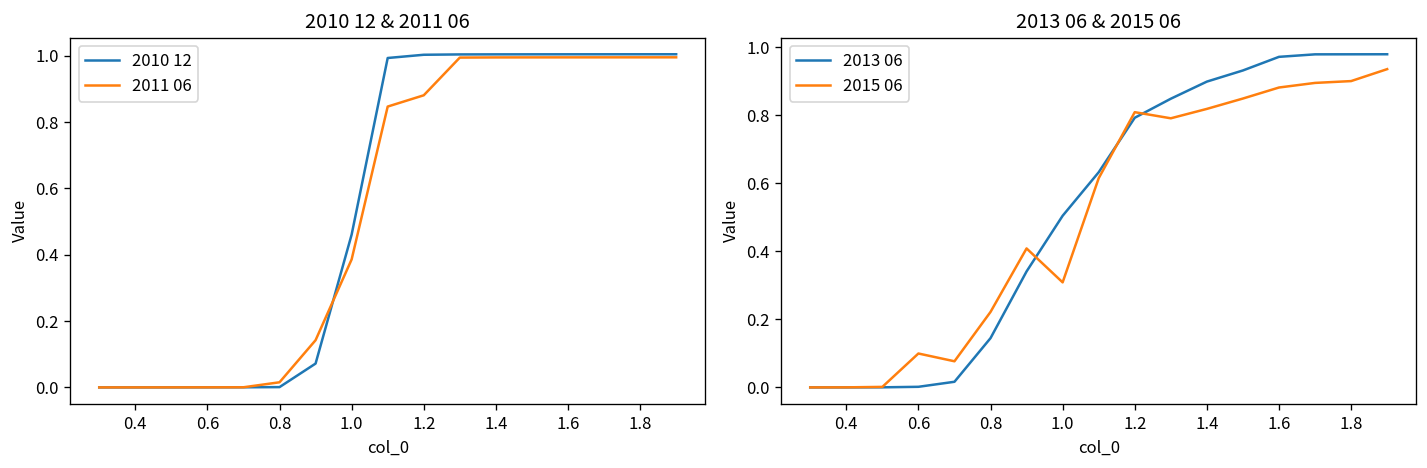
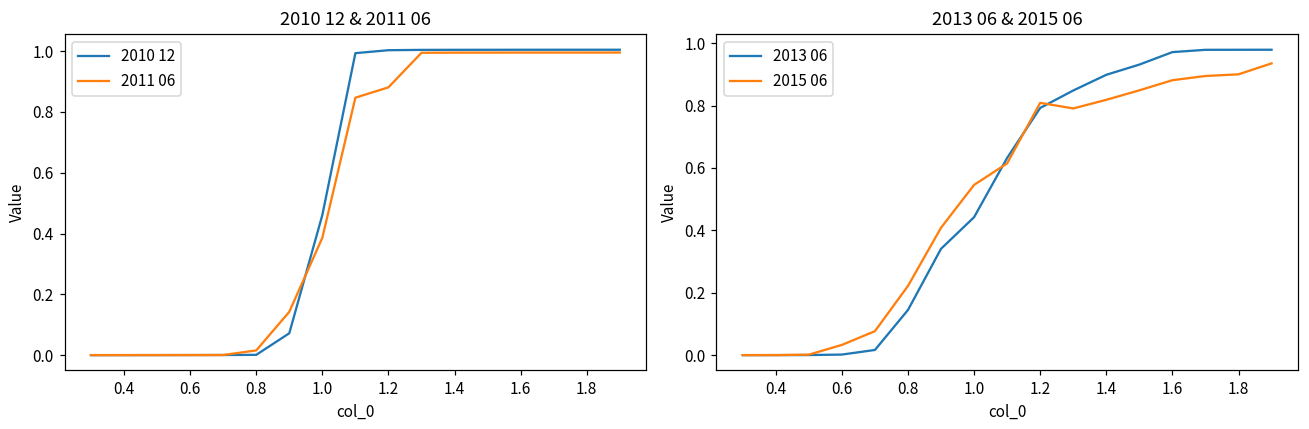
  {
    "2010 12 & 2011 06": {
      "2010 12": {
        "0.8": 0.00,
        "1.0": 0.46,
        "1.2": 1.00,
        "1.4": 1.00,
        "1.6": 1.00,
        "1.8": 1.00
      },
      "2011 06": {
        "0.8": 0.02,
        "1.0": 0.39,
        "1.2": 0.88,
        "1.4": 0.99,
        "1.6": 0.99,
        "1.8": 1.00
      }
    },
    "2013 06 & 2015 06": {
      "2013 06": {
        "0.6": 0.00,
        "0.8": 0.14,
-       "1.0": 0.50,
+       "1.0": 0.44,
        "1.2": 0.79,
        "1.4": 0.90,
        "1.6": 0.97,
        "1.8": 0.98
      },
      "2015 06": {
-       "0.6": 0.10,
+       "0.6": 0.03,
        "0.8": 0.22,
-       "1.0": 0.31,
+       "1.0": 0.55,
        "1.2": 0.81,
        "1.4": 0.82,
        "1.6": 0.88,
        "1.8": 0.90
      }
    }
  }
